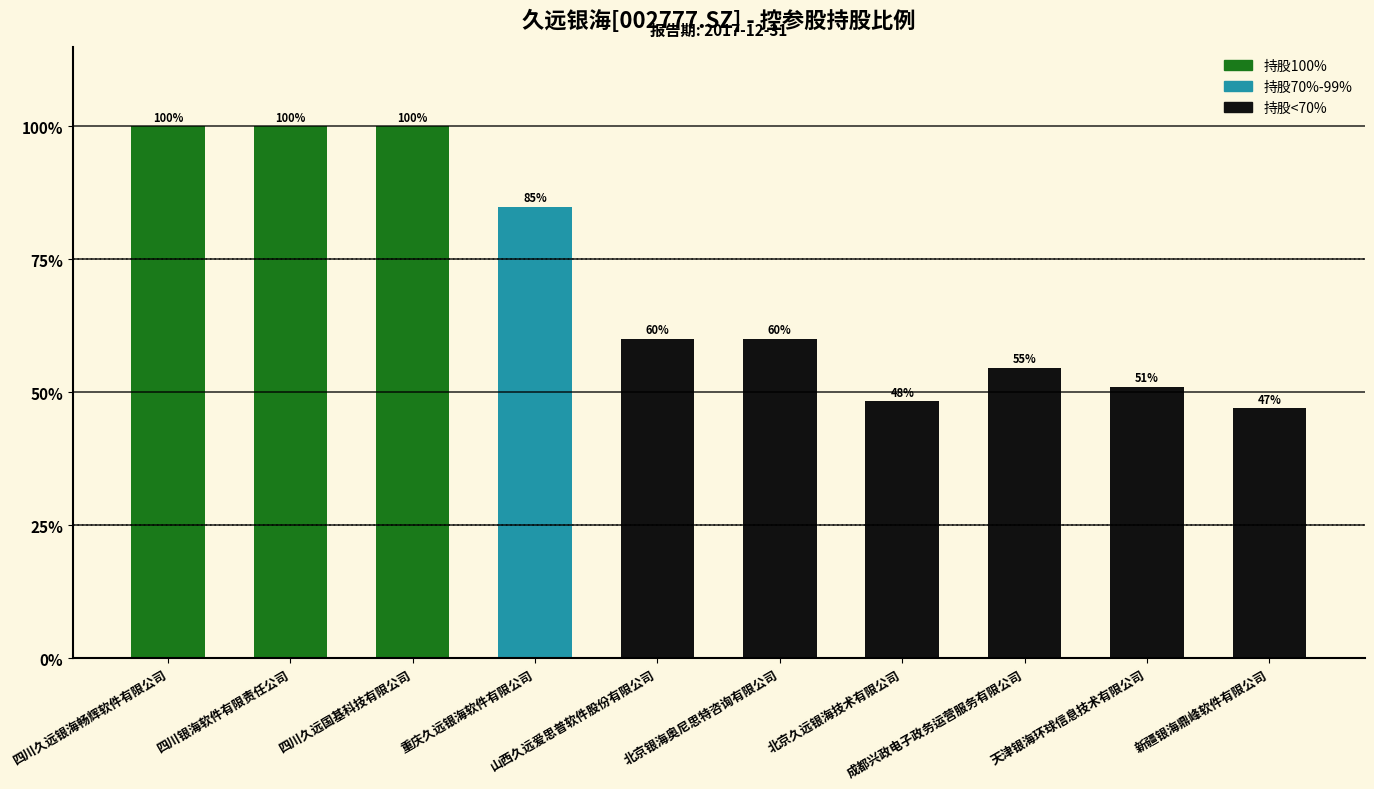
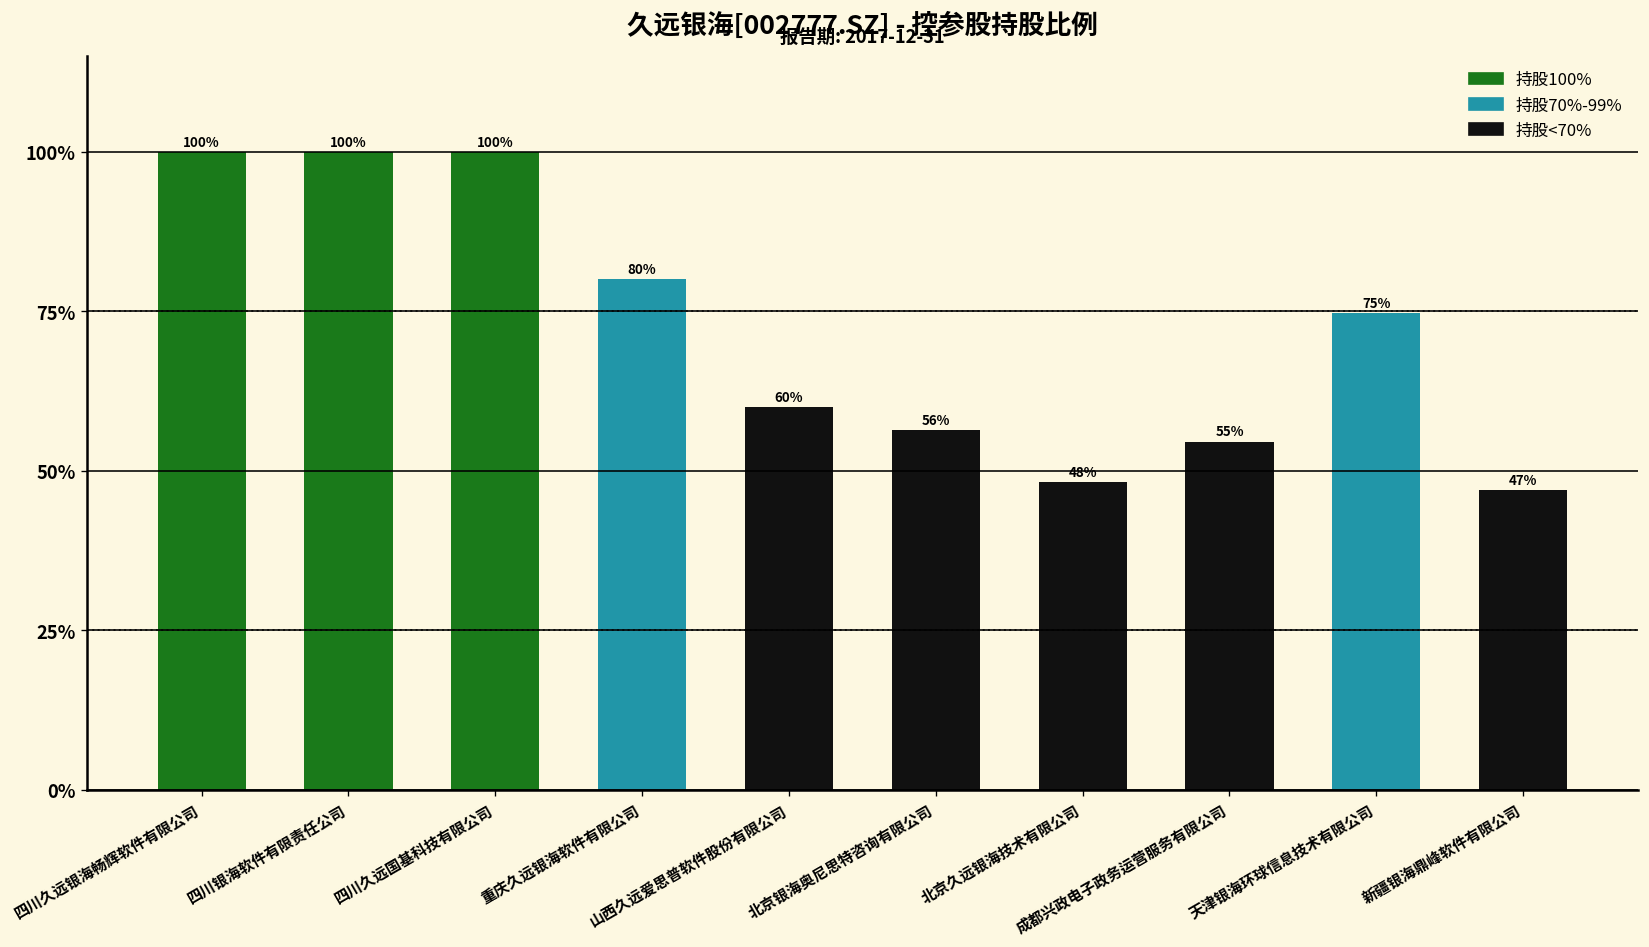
  {
    "四川久远银海畅辉软件有限公司": "100%",
    "四川银海软件有限责任公司": "100%",
    "四川久远国基科技有限公司": "100%",
-   "重庆久远银海软件有限公司": "85%",
+   "重庆久远银海软件有限公司": "80%",
    "山西久远爱思普软件股份有限公司": "60%",
-   "北京银海奥尼思特咨询有限公司": "60%",
+   "北京银海奥尼思特咨询有限公司": "56%",
    "北京久远银海技术有限公司": "48%",
    "成都兴政电子政务运营服务有限公司": "55%",
-   "天津银海环球信息技术有限公司": "51%",
+   "天津银海环球信息技术有限公司": "75%",
    "新疆银海鼎峰软件有限公司": "47%"
  }
